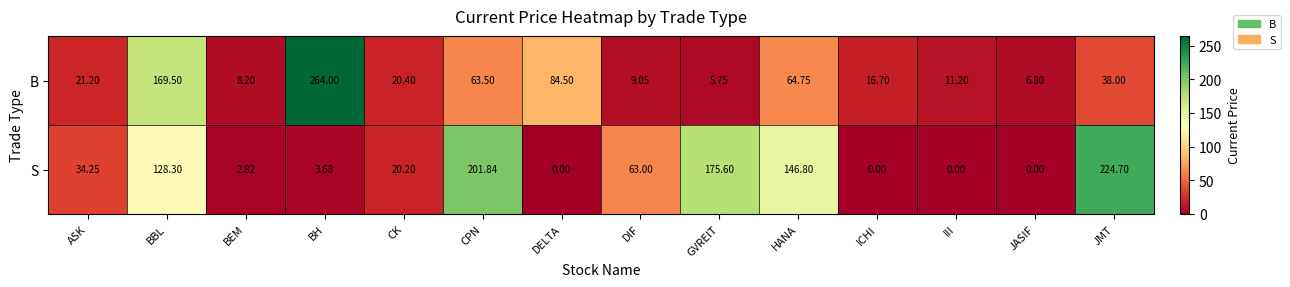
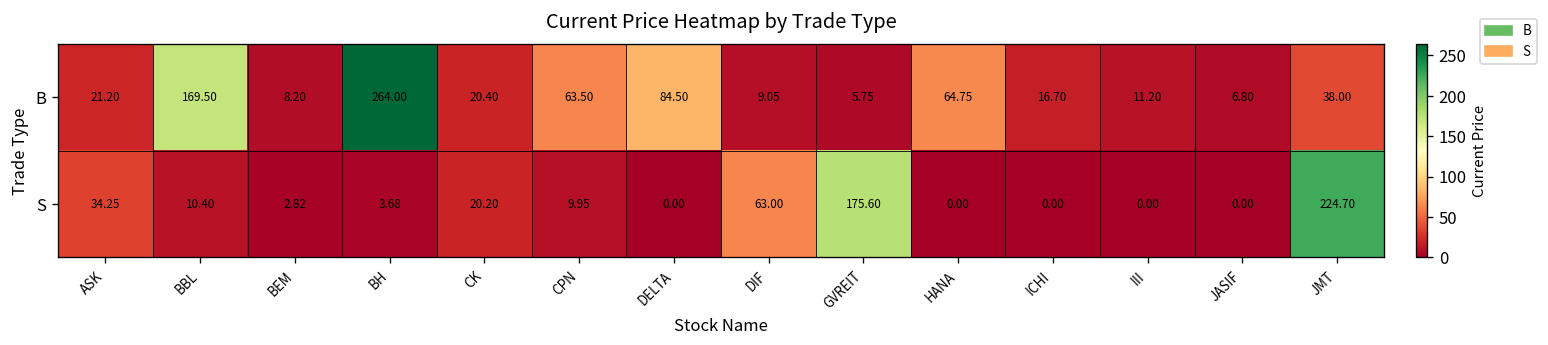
  {
    "B": {
      "ASK": 21.20,
      "BBL": 169.50,
      "BEM": 8.20,
      "BH": 264.00,
      "CK": 20.40,
      "CPN": 63.50,
      "DELTA": 84.50,
      "DIF": 9.05,
      "GVREIT": 5.75,
      "HANA": 64.75,
      "ICHI": 16.70,
      "III": 11.20,
      "JASIF": 6.80,
      "JMT": 38.00
    },
    "S": {
      "ASK": 34.25,
-     "BBL": 128.30,
+     "BBL": 10.40,
      "BEM": 2.82,
      "BH": 3.68,
      "CK": 20.20,
-     "CPN": 201.84,
+     "CPN": 9.95,
      "DELTA": 0.00,
      "DIF": 63.00,
      "GVREIT": 175.60,
-     "HANA": 146.80,
+     "HANA": 0.00,
      "ICHI": 0.00,
      "III": 0.00,
      "JASIF": 0.00,
      "JMT": 224.70
    }
  }
